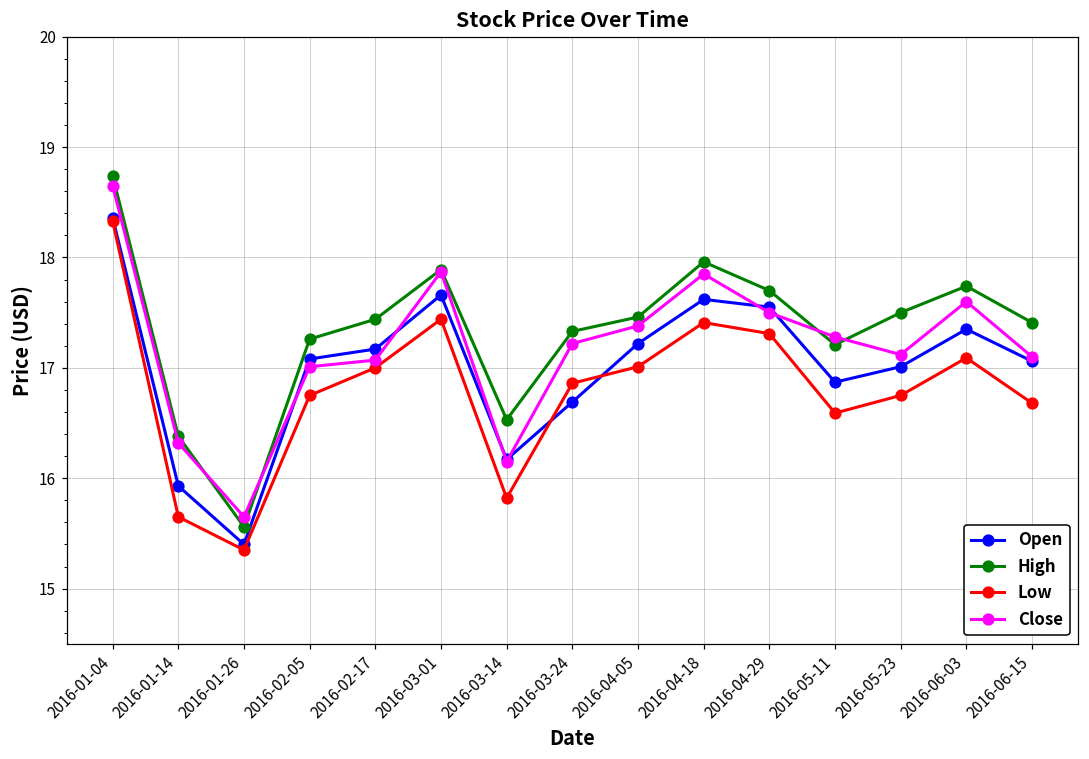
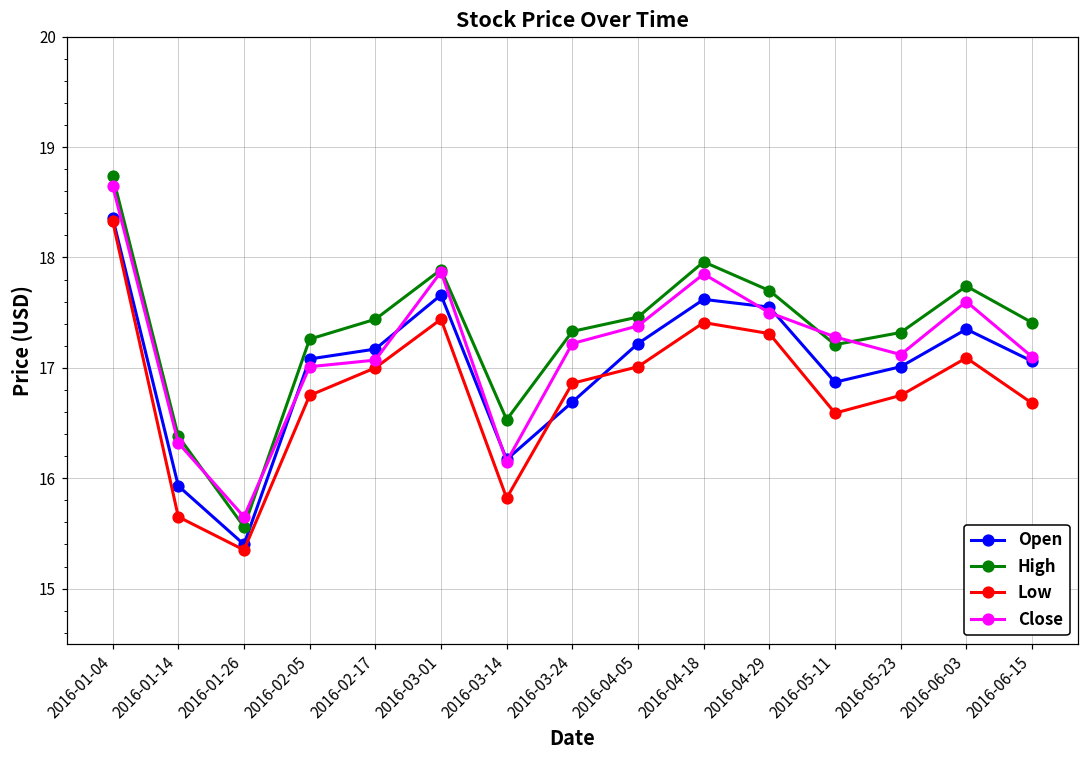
  {
    "Open": {
      "2016-01-04": 18.36,
      "2016-01-14": 15.93,
      "2016-01-26": 15.40,
      "2016-02-05": 17.08,
      "2016-02-17": 17.17,
      "2016-03-01": 17.66,
      "2016-03-24": 16.69,
      "2016-04-05": 17.22,
      "2016-04-18": 17.62,
      "2016-04-29": 17.55,
      "2016-05-11": 16.87,
      "2016-05-23": 17.01,
      "2016-06-03": 17.35,
      "2016-06-15": 17.06
    },
    "High": {
      "2016-01-04": 18.74,
      "2016-01-14": 16.38,
      "2016-01-26": 15.56,
      "2016-02-05": 17.26,
      "2016-02-17": 17.44,
      "2016-03-14": 16.53,
      "2016-03-24": 17.33,
      "2016-04-05": 17.46,
      "2016-04-18": 17.96,
      "2016-04-29": 17.70,
      "2016-05-11": 17.21,
-     "2016-05-23": 17.50,
+     "2016-05-23": 17.32,
      "2016-06-03": 17.74,
      "2016-06-15": 17.41
    },
    "Low": {
      "2016-01-04": 18.33,
      "2016-01-14": 15.65,
      "2016-01-26": 15.35,
      "2016-02-05": 16.75,
      "2016-02-17": 17.00,
      "2016-03-01": 17.44,
      "2016-03-14": 15.82,
      "2016-03-24": 16.86,
      "2016-04-05": 17.01,
      "2016-04-18": 17.41,
      "2016-04-29": 17.31,
      "2016-05-11": 16.59,
      "2016-05-23": 16.75,
      "2016-06-03": 17.09,
      "2016-06-15": 16.68
    },
    "Close": {
      "2016-01-04": 18.65,
      "2016-01-14": 16.32,
      "2016-01-26": 15.65,
      "2016-02-05": 17.01,
      "2016-02-17": 17.07,
      "2016-03-24": 17.22,
      "2016-04-05": 17.38,
      "2016-04-18": 17.85,
      "2016-04-29": 17.50,
      "2016-05-11": 17.28,
      "2016-05-23": 17.12,
      "2016-06-03": 17.60,
      "2016-06-15": 17.10
    }
  }
